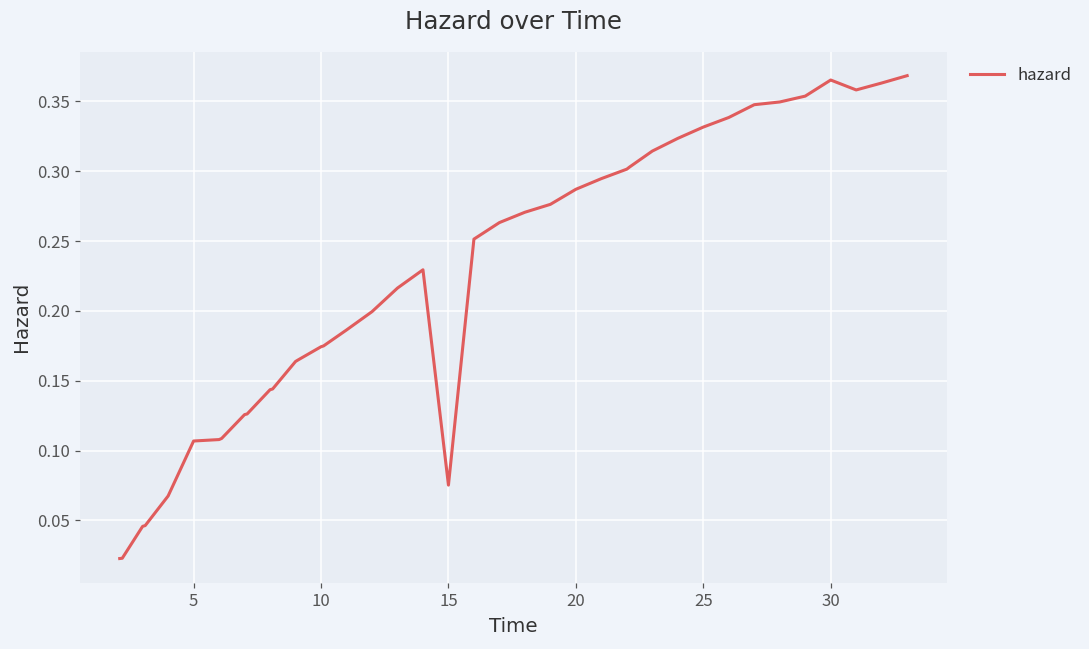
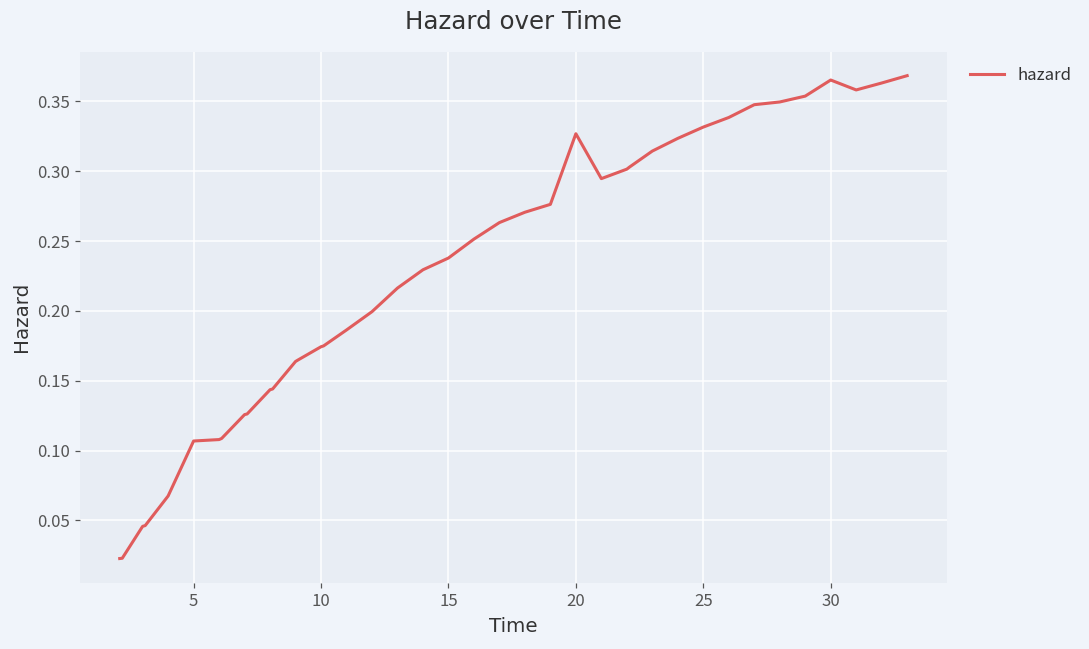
  {
    "5": 0.107,
    "10": 0.174,
-   "15": 0.075,
-   "20": 0.287,
+   "15": 0.238,
+   "20": 0.327,
    "25": 0.332,
    "30": 0.365
  }
